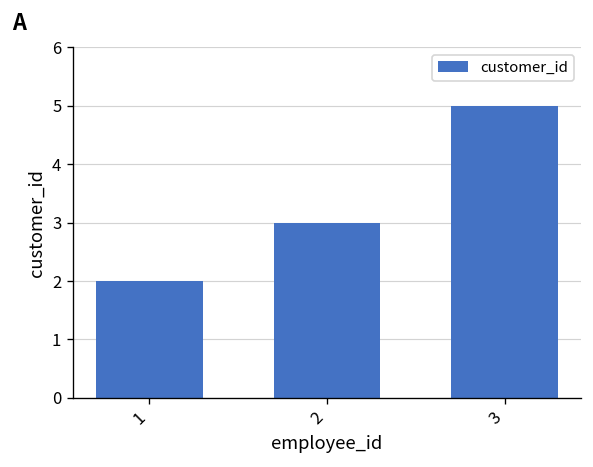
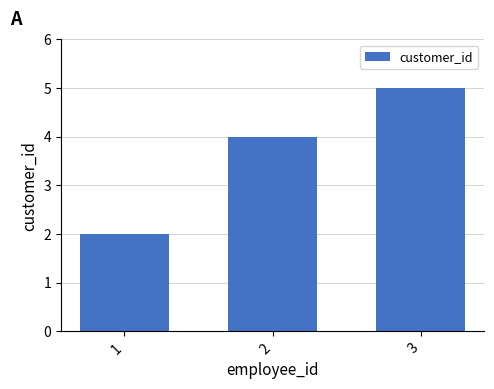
  {
    "1": 2,
-   "2": 3,
+   "2": 4,
    "3": 5
  }
